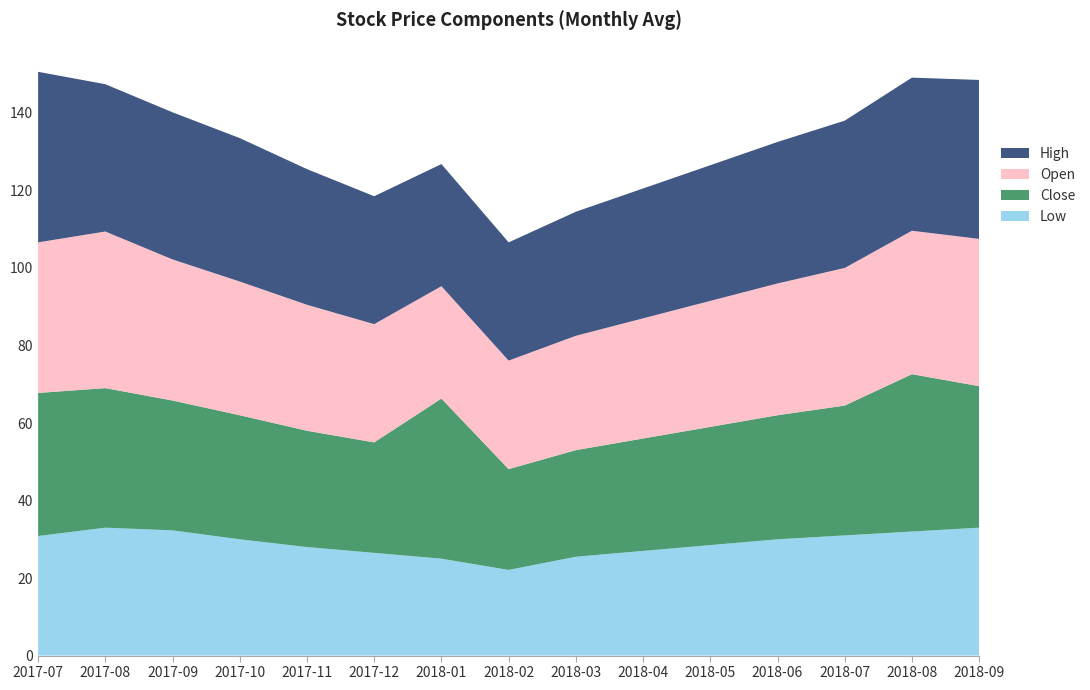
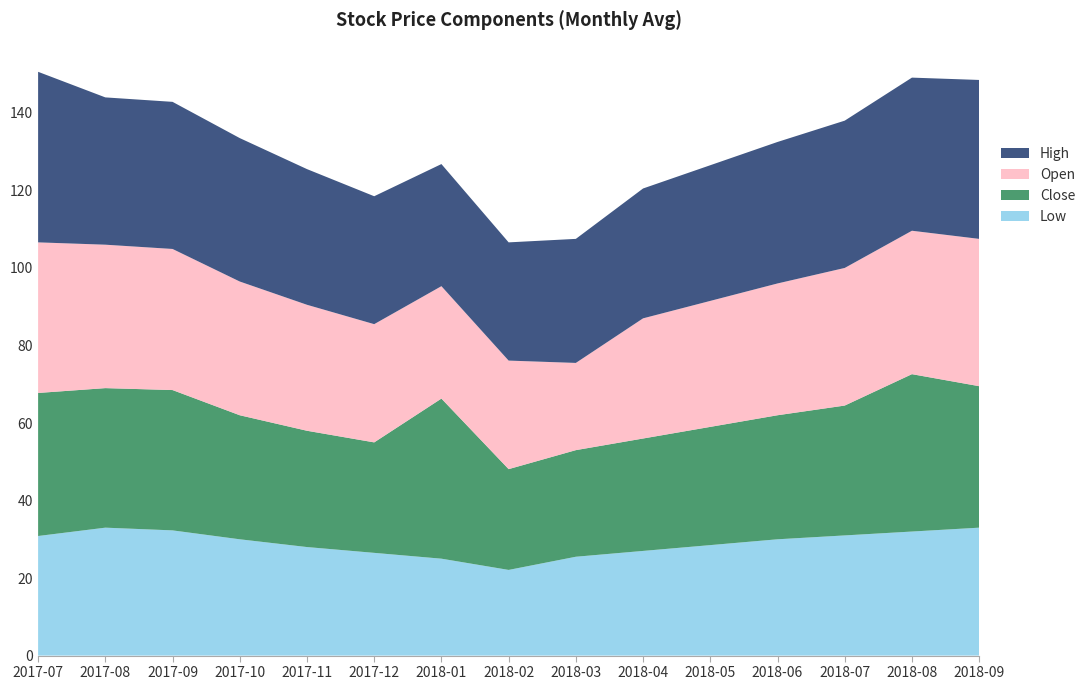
  {
    "Low": {
      "2017-07": 31,
      "2017-08": 33,
      "2017-09": 32,
      "2017-10": 30,
      "2017-11": 28,
      "2017-12": 27,
      "2018-01": 25,
      "2018-02": 22,
      "2018-03": 26,
      "2018-04": 27,
      "2018-05": 29,
      "2018-06": 30,
      "2018-07": 31,
      "2018-08": 32,
      "2018-09": 33
    },
    "Close": {
      "2017-07": 37,
      "2017-08": 36,
-     "2017-09": 34,
+     "2017-09": 36,
      "2017-10": 32,
      "2017-11": 30,
      "2017-12": 29,
      "2018-01": 41,
      "2018-02": 26,
      "2018-03": 28,
      "2018-04": 29,
      "2018-05": 31,
      "2018-06": 32,
      "2018-07": 34,
      "2018-08": 41,
      "2018-09": 37
    },
    "Open": {
      "2017-07": 39,
-     "2017-08": 40,
+     "2017-08": 37,
      "2017-09": 36,
      "2017-10": 35,
      "2017-11": 33,
      "2017-12": 31,
      "2018-01": 29,
      "2018-02": 28,
-     "2018-03": 30,
+     "2018-03": 23,
      "2018-04": 31,
      "2018-05": 33,
      "2018-06": 34,
      "2018-07": 36,
      "2018-08": 37,
      "2018-09": 38
    },
    "High": {
      "2017-07": 44,
      "2017-08": 38,
      "2017-09": 38,
      "2017-10": 37,
      "2017-11": 35,
      "2017-12": 33,
      "2018-01": 32,
      "2018-02": 31,
      "2018-03": 32,
      "2018-04": 34,
      "2018-05": 35,
      "2018-06": 37,
      "2018-07": 38,
      "2018-08": 40,
      "2018-09": 41
    }
  }
